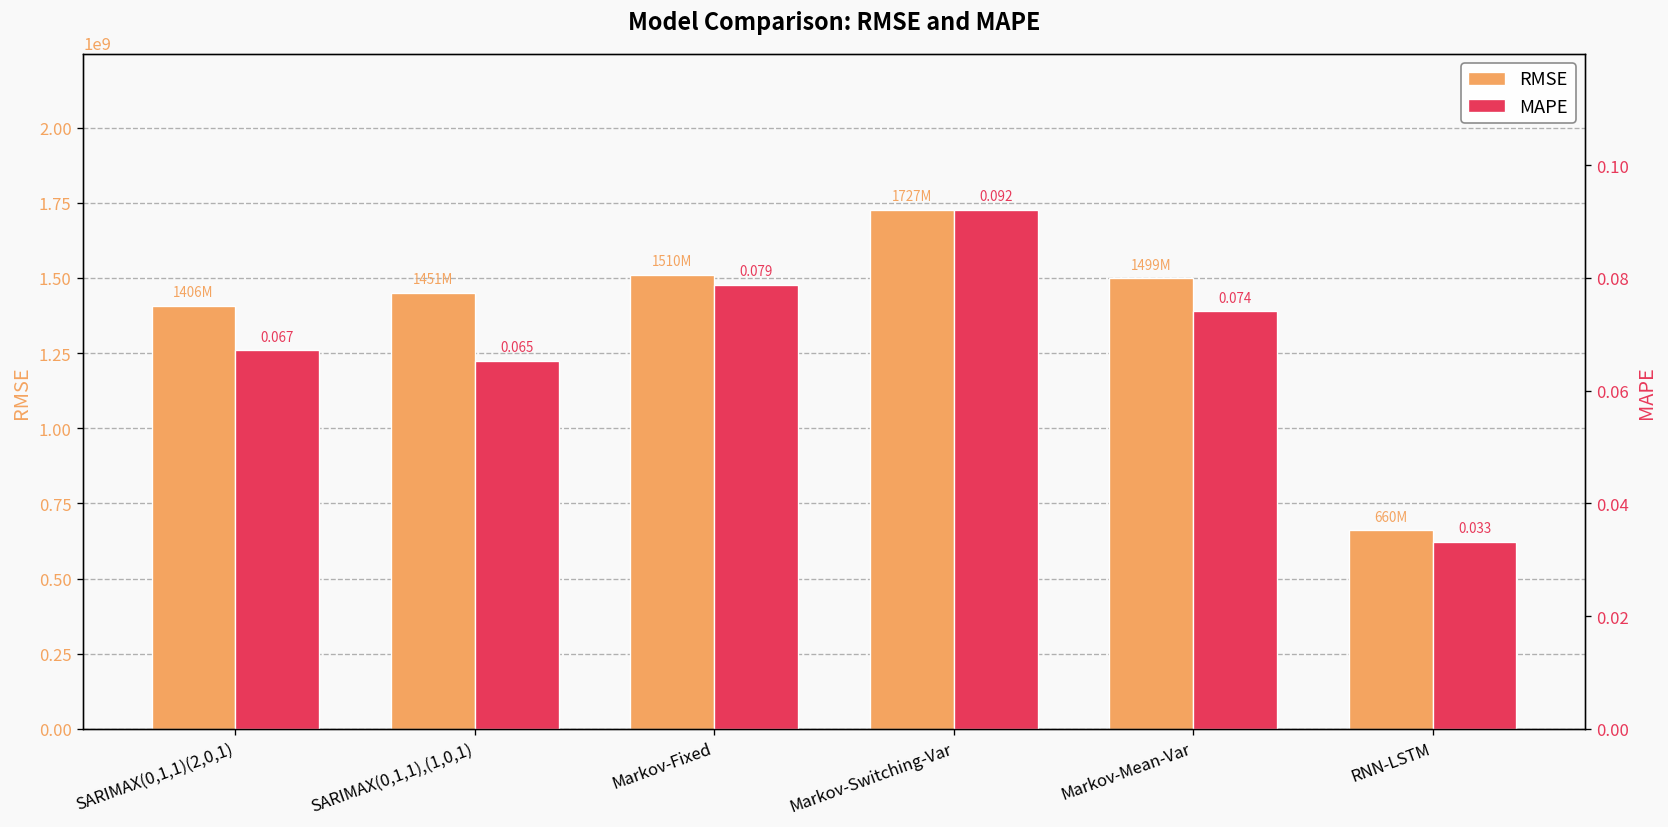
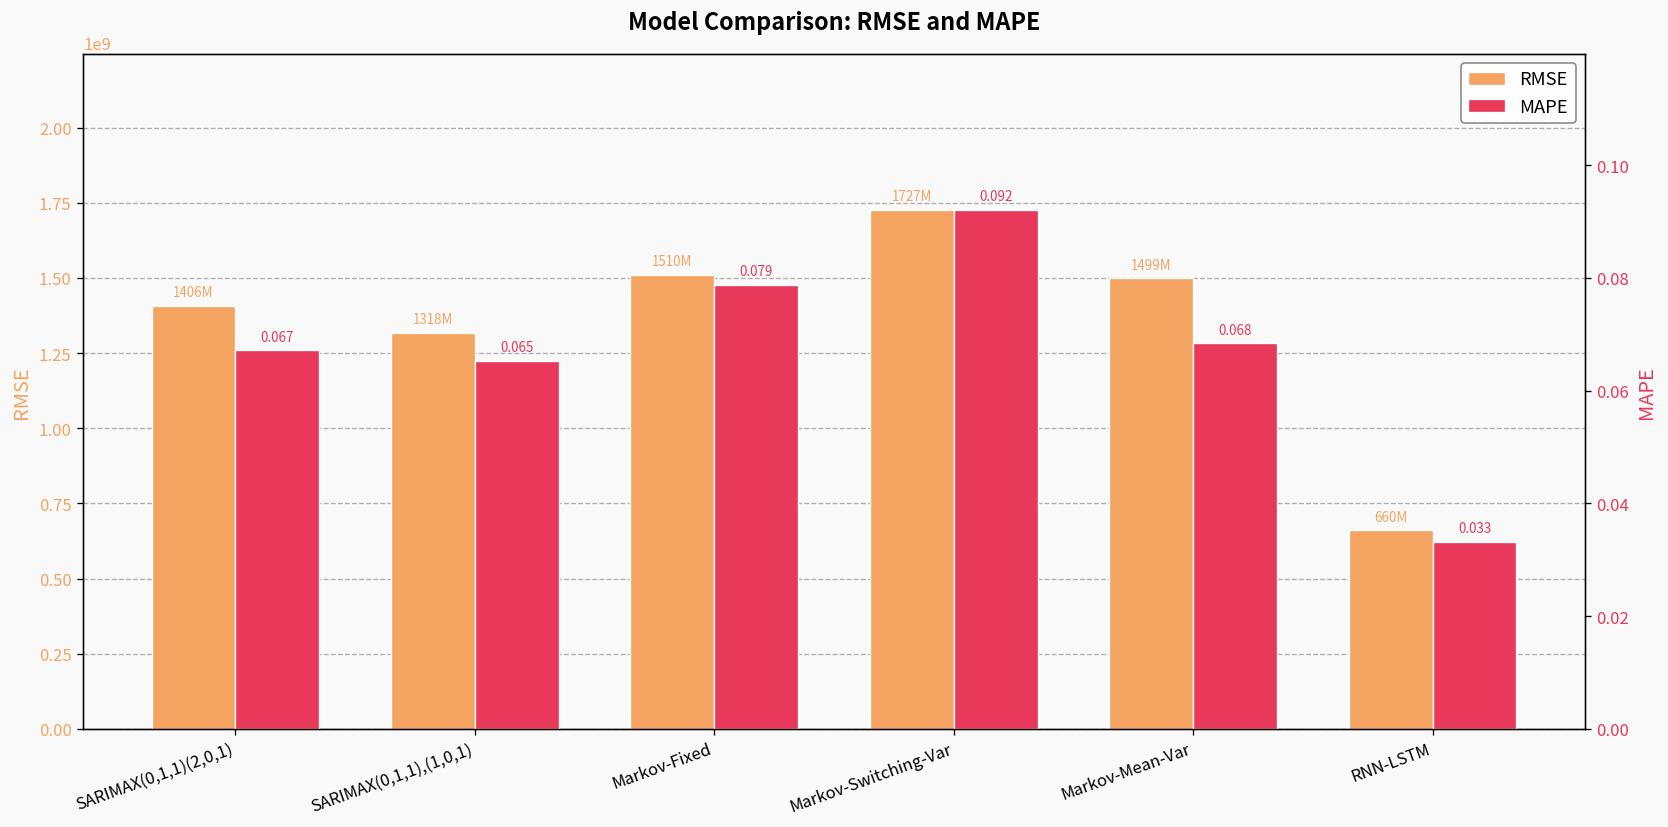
  {
    "RMSE": {
      "SARIMAX(0,1,1)(2,0,1)": "1406M",
-     "SARIMAX(0,1,1),(1,0,1)": "1451M",
+     "SARIMAX(0,1,1),(1,0,1)": "1318M",
      "Markov-Fixed": "1510M",
      "Markov-Switching-Var": "1727M",
      "Markov-Mean-Var": "1499M",
      "RNN-LSTM": "660M"
    },
    "MAPE": {
      "SARIMAX(0,1,1)(2,0,1)": "0.067",
      "SARIMAX(0,1,1),(1,0,1)": "0.065",
      "Markov-Fixed": "0.079",
      "Markov-Switching-Var": "0.092",
-     "Markov-Mean-Var": "0.074",
+     "Markov-Mean-Var": "0.068",
      "RNN-LSTM": "0.033"
    }
  }
